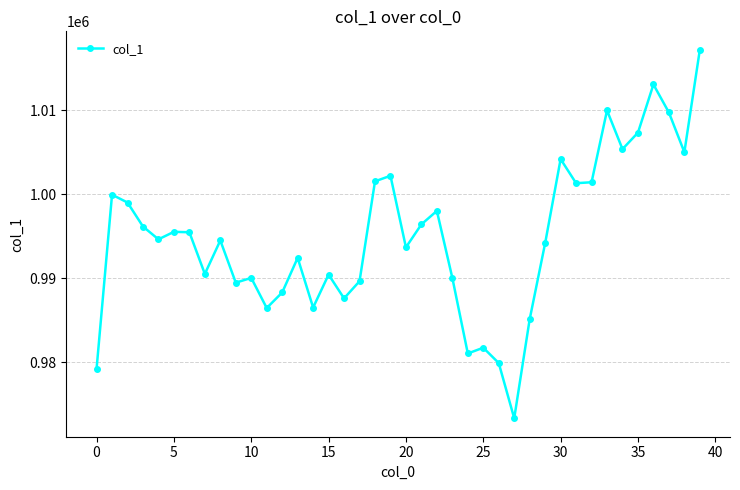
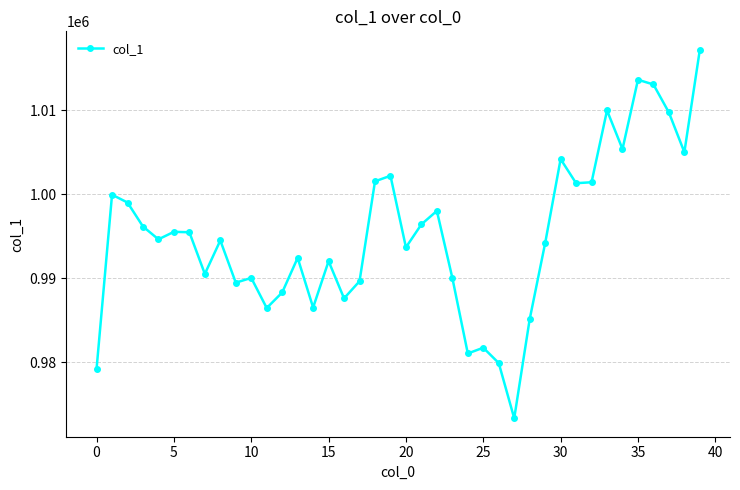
  {
    "0": 979000,
    "5": 996000,
    "10": 990000,
-   "15": 990000,
+   "15": 992000,
    "20": 994000,
    "25": 982000,
    "30": 1004000,
-   "35": 1007000
+   "35": 1014000
  }
